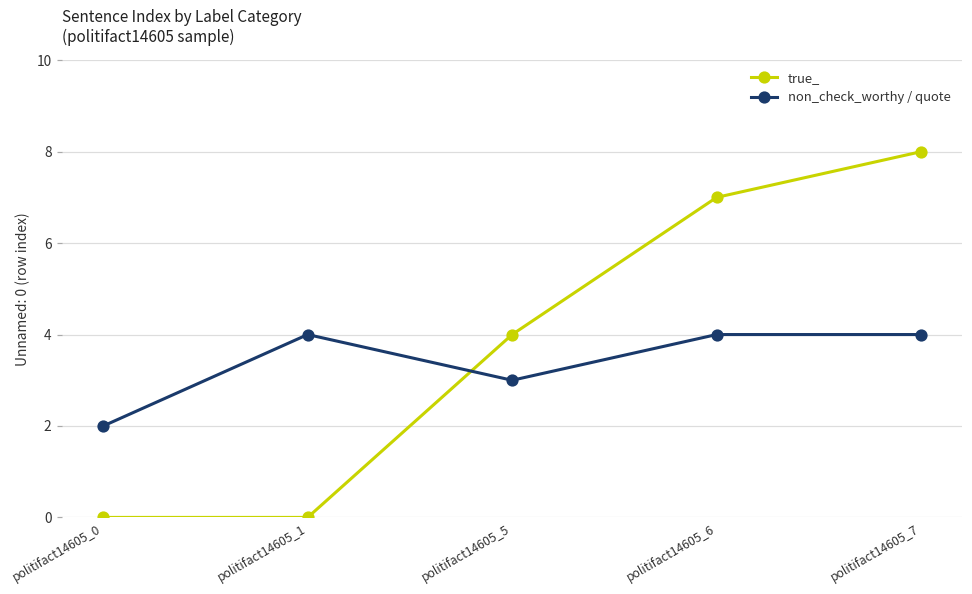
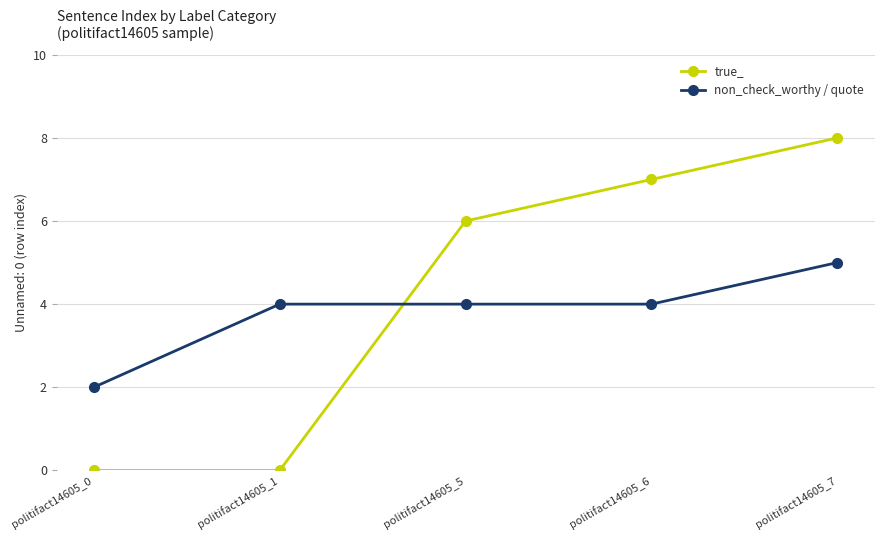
  {
    "true_": {
      "politifact14605_0": 0,
      "politifact14605_1": 0,
-     "politifact14605_5": 4,
+     "politifact14605_5": 6,
      "politifact14605_6": 7,
      "politifact14605_7": 8
    },
    "non_check_worthy / quote": {
      "politifact14605_0": 2,
      "politifact14605_1": 4,
-     "politifact14605_5": 3,
+     "politifact14605_5": 4,
      "politifact14605_6": 4,
-     "politifact14605_7": 4
+     "politifact14605_7": 5
    }
  }
